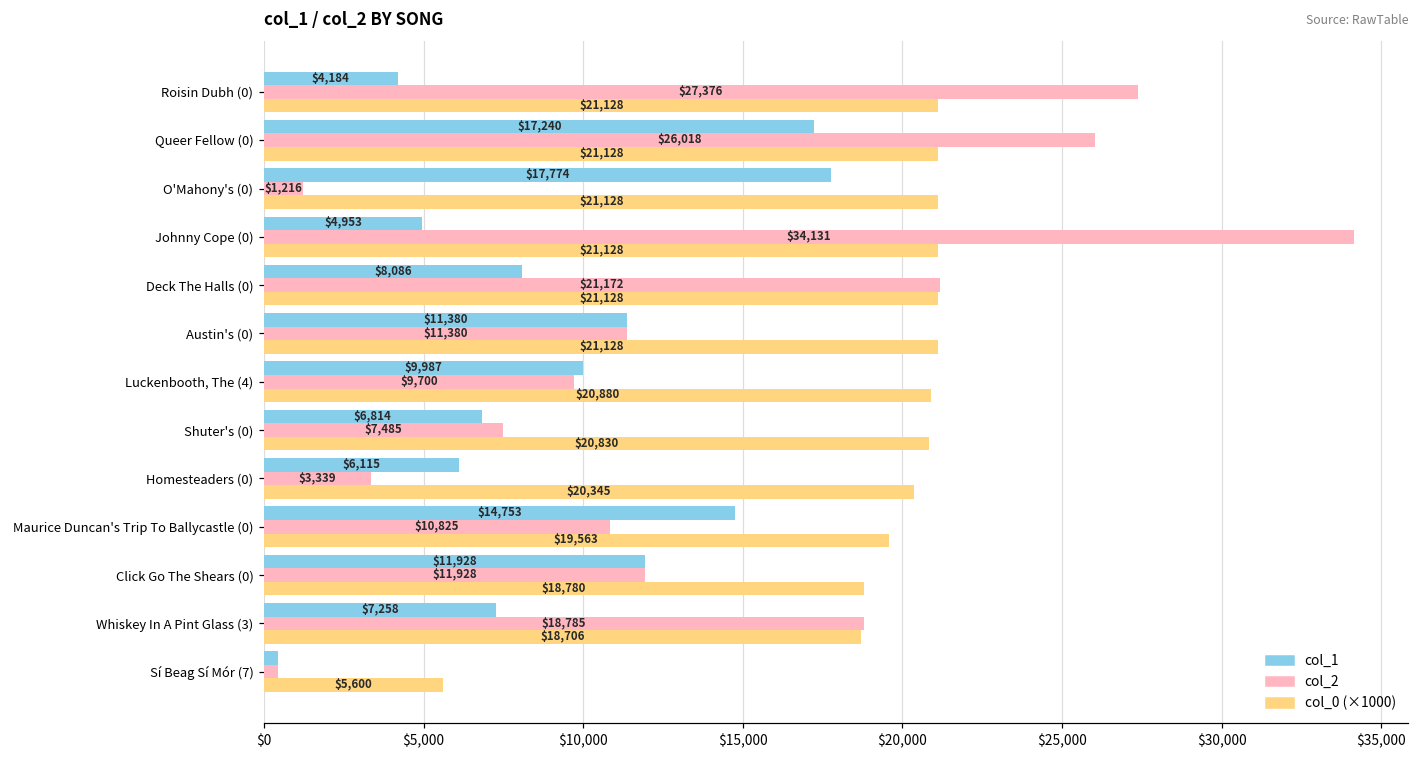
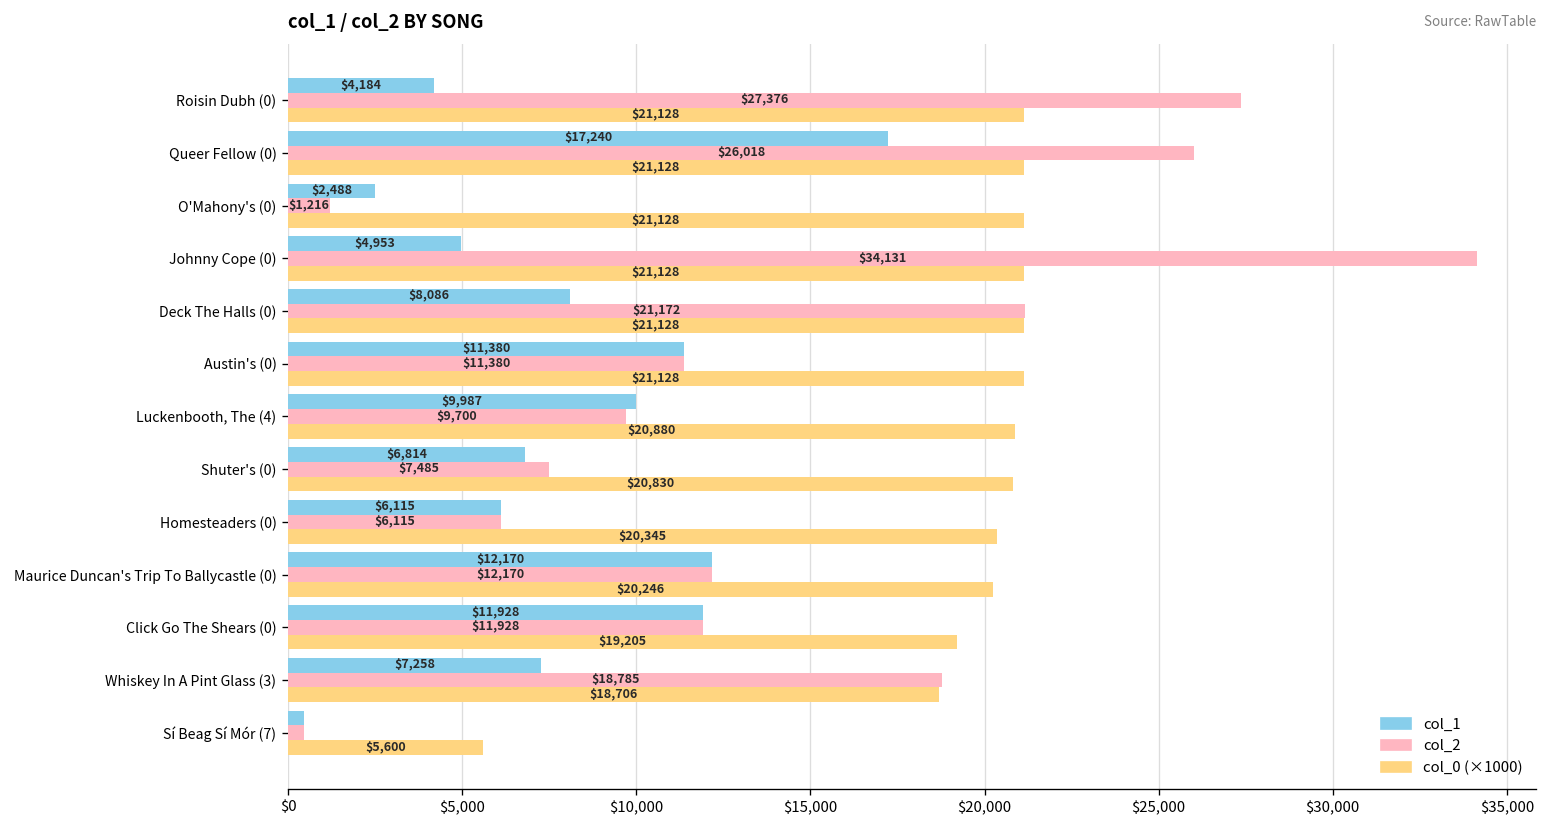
  {
    "col_1": {
      "Roisin Dubh (0)": "$4,184",
      "Queer Fellow (0)": "$17,240",
-     "O'Mahony's (0)": "$17,774",
+     "O'Mahony's (0)": "$2,488",
      "Johnny Cope (0)": "$4,953",
      "Deck The Halls (0)": "$8,086",
      "Austin's (0)": "$11,380",
      "Luckenbooth, The (4)": "$9,987",
      "Shuter's (0)": "$6,814",
      "Homesteaders (0)": "$6,115",
-     "Maurice Duncan's Trip To Ballycastle (0)": "$14,753",
+     "Maurice Duncan's Trip To Ballycastle (0)": "$12,170",
      "Click Go The Shears (0)": "$11,928",
      "Whiskey In A Pint Glass (3)": "$7,258"
    },
    "col_2": {
      "Roisin Dubh (0)": "$27,376",
      "Queer Fellow (0)": "$26,018",
      "O'Mahony's (0)": "$1,216",
      "Johnny Cope (0)": "$34,131",
      "Deck The Halls (0)": "$21,172",
      "Austin's (0)": "$11,380",
      "Luckenbooth, The (4)": "$9,700",
      "Shuter's (0)": "$7,485",
-     "Homesteaders (0)": "$3,339",
-     "Maurice Duncan's Trip To Ballycastle (0)": "$10,825",
+     "Homesteaders (0)": "$6,115",
+     "Maurice Duncan's Trip To Ballycastle (0)": "$12,170",
      "Click Go The Shears (0)": "$11,928",
      "Whiskey In A Pint Glass (3)": "$18,785"
    },
    "col_0 (×1000)": {
      "Roisin Dubh (0)": "$21,128",
      "Queer Fellow (0)": "$21,128",
      "O'Mahony's (0)": "$21,128",
      "Johnny Cope (0)": "$21,128",
      "Deck The Halls (0)": "$21,128",
      "Austin's (0)": "$21,128",
      "Luckenbooth, The (4)": "$20,880",
      "Shuter's (0)": "$20,830",
      "Homesteaders (0)": "$20,345",
-     "Maurice Duncan's Trip To Ballycastle (0)": "$19,563",
-     "Click Go The Shears (0)": "$18,780",
+     "Maurice Duncan's Trip To Ballycastle (0)": "$20,246",
+     "Click Go The Shears (0)": "$19,205",
      "Whiskey In A Pint Glass (3)": "$18,706",
      "Sí Beag Sí Mór (7)": "$5,600"
    }
  }
